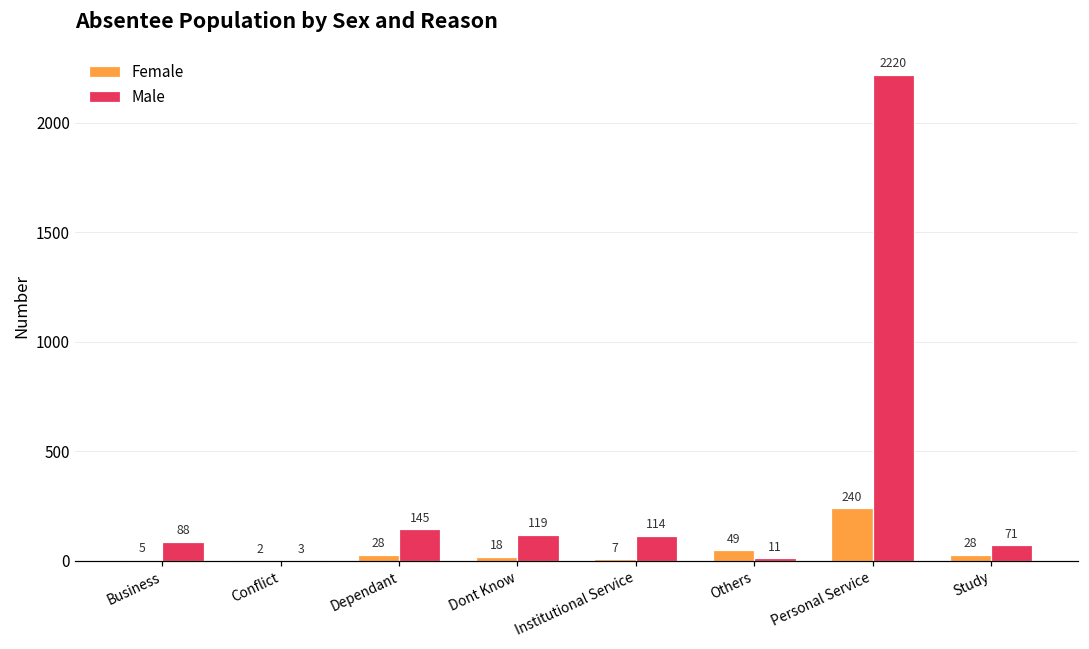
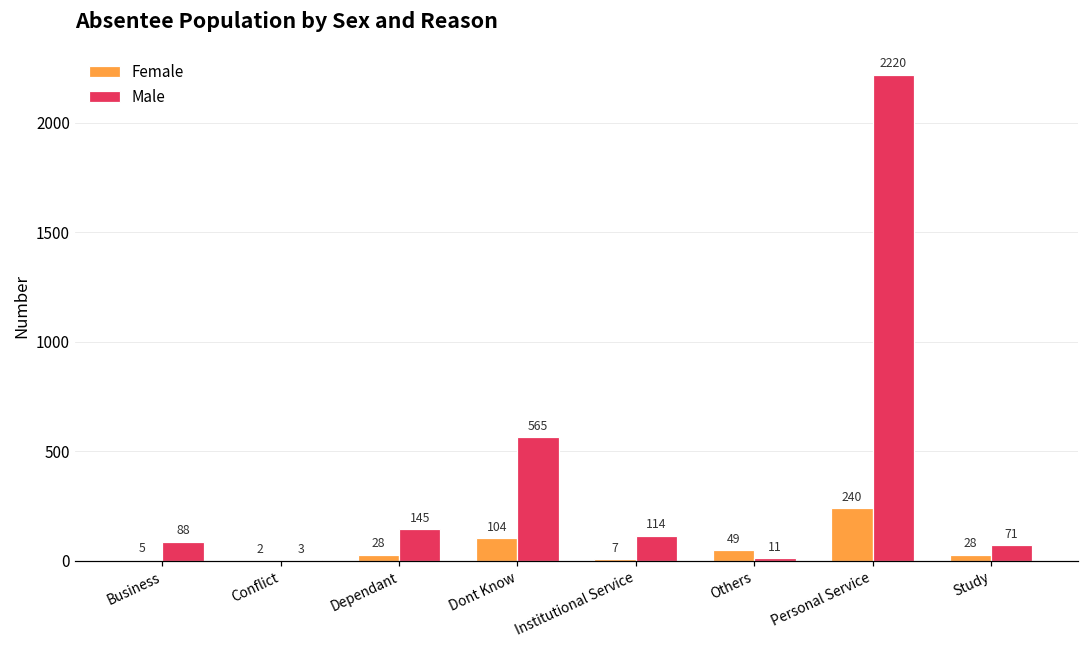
  {
    "Female": {
      "Business": 5,
      "Conflict": 2,
      "Dependant": 28,
-     "Dont Know": 18,
+     "Dont Know": 104,
      "Institutional Service": 7,
      "Others": 49,
      "Personal Service": 240,
      "Study": 28
    },
    "Male": {
      "Business": 88,
      "Conflict": 3,
      "Dependant": 145,
-     "Dont Know": 119,
+     "Dont Know": 565,
      "Institutional Service": 114,
      "Others": 11,
      "Personal Service": 2220,
      "Study": 71
    }
  }
